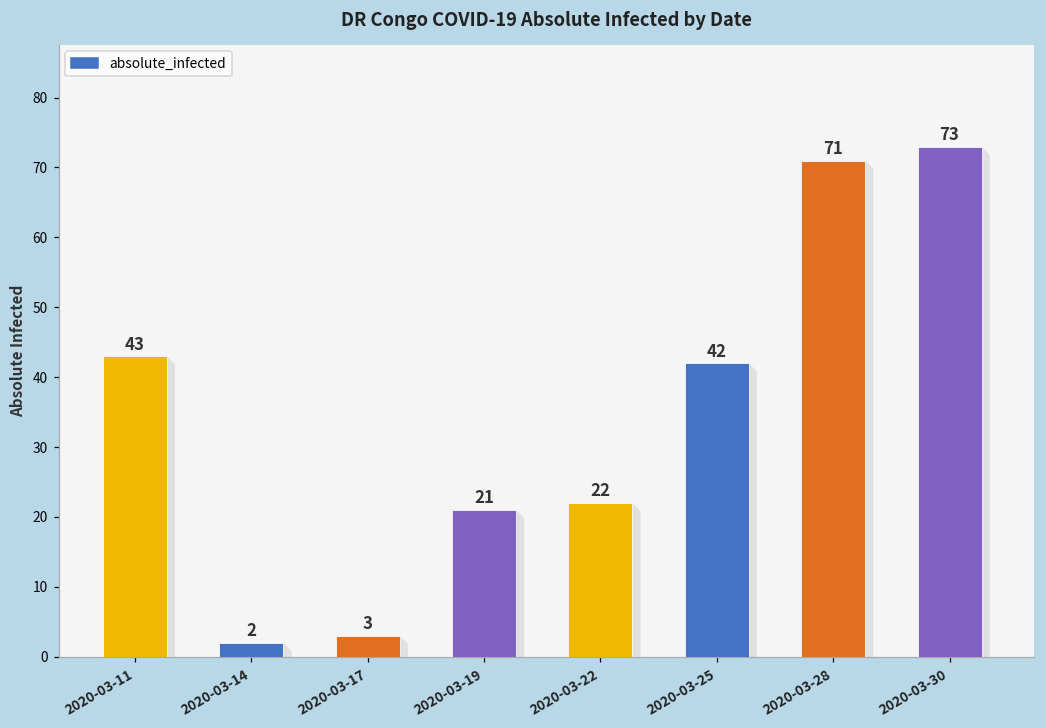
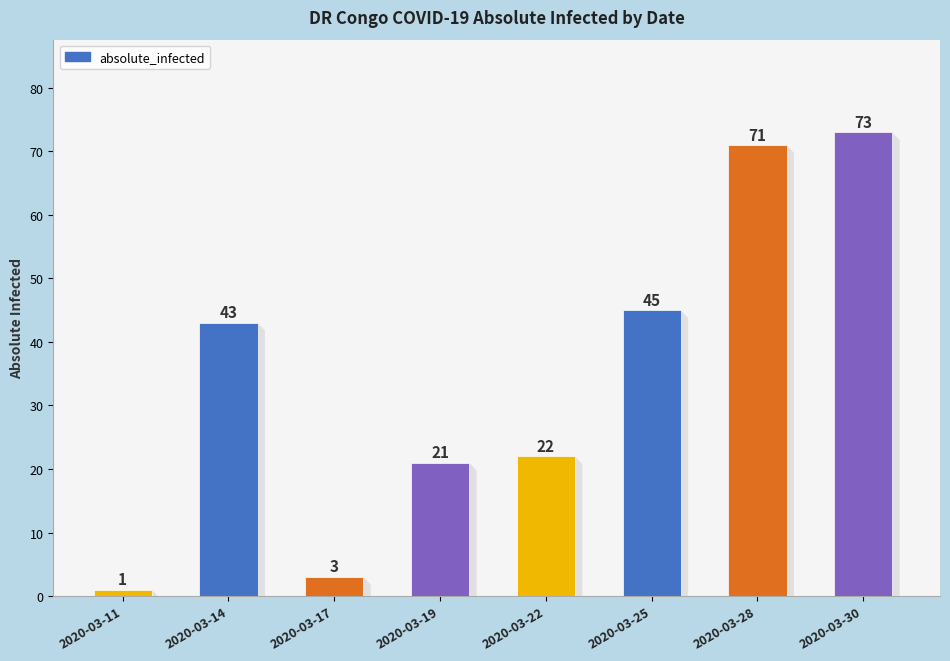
  {
-   "2020-03-11": 43,
-   "2020-03-14": 2,
+   "2020-03-11": 1,
+   "2020-03-14": 43,
    "2020-03-17": 3,
    "2020-03-19": 21,
    "2020-03-22": 22,
-   "2020-03-25": 42,
+   "2020-03-25": 45,
    "2020-03-28": 71,
    "2020-03-30": 73
  }
